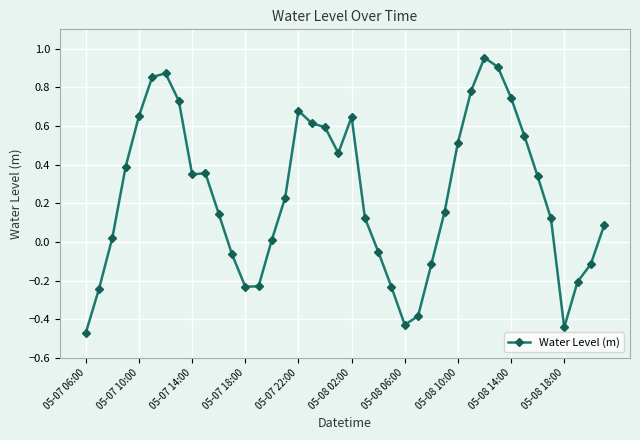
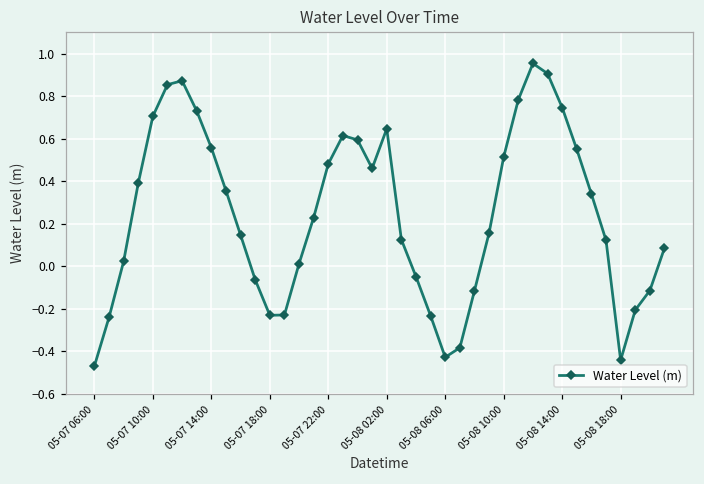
  {
    "05-07 06:00": -0.47,
-   "05-07 10:00": 0.65,
-   "05-07 14:00": 0.35,
+   "05-07 10:00": 0.70,
+   "05-07 14:00": 0.56,
    "05-07 18:00": -0.23,
-   "05-07 22:00": 0.68,
+   "05-07 22:00": 0.48,
    "05-08 02:00": 0.65,
    "05-08 06:00": -0.43,
    "05-08 10:00": 0.51,
    "05-08 14:00": 0.75,
    "05-08 18:00": -0.44
  }
